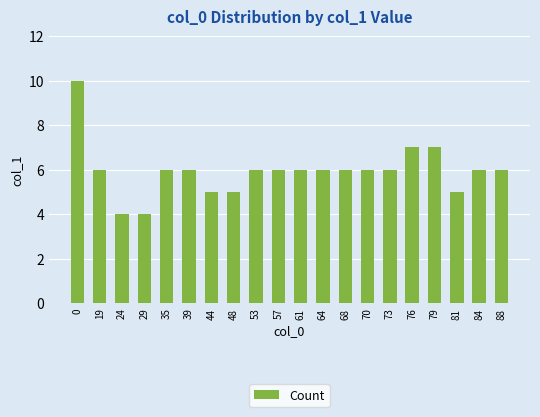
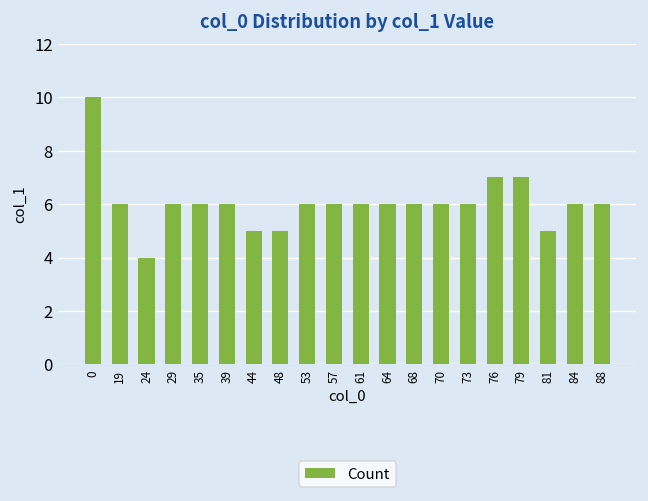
  {
    "0": 10,
    "19": 6,
    "24": 4,
-   "29": 4,
+   "29": 6,
    "35": 6,
    "39": 6,
    "44": 5,
    "48": 5,
    "53": 6,
    "57": 6,
    "61": 6,
    "64": 6,
    "68": 6,
    "70": 6,
    "73": 6,
    "76": 7,
    "79": 7,
    "81": 5,
    "84": 6,
    "88": 6
  }
